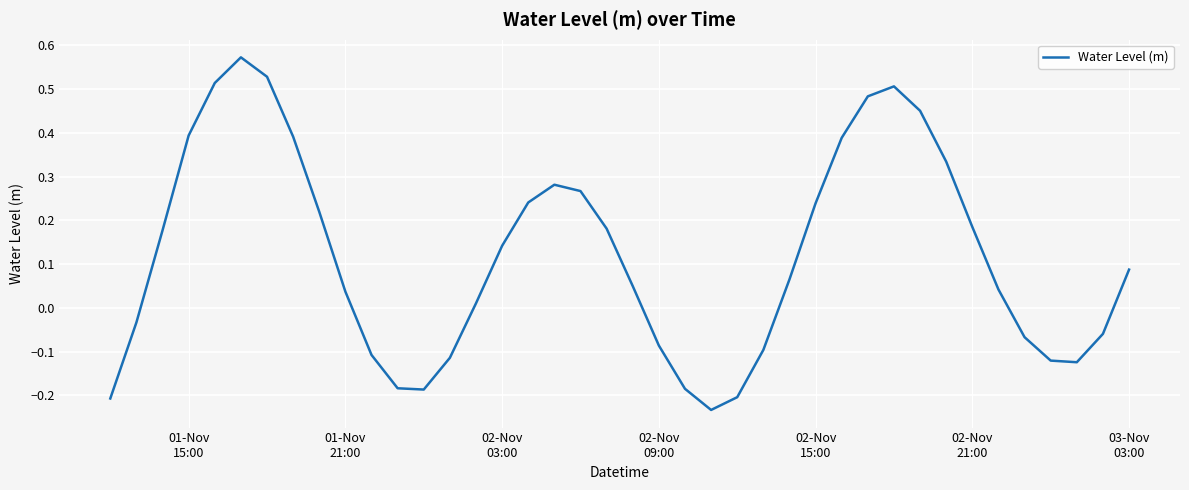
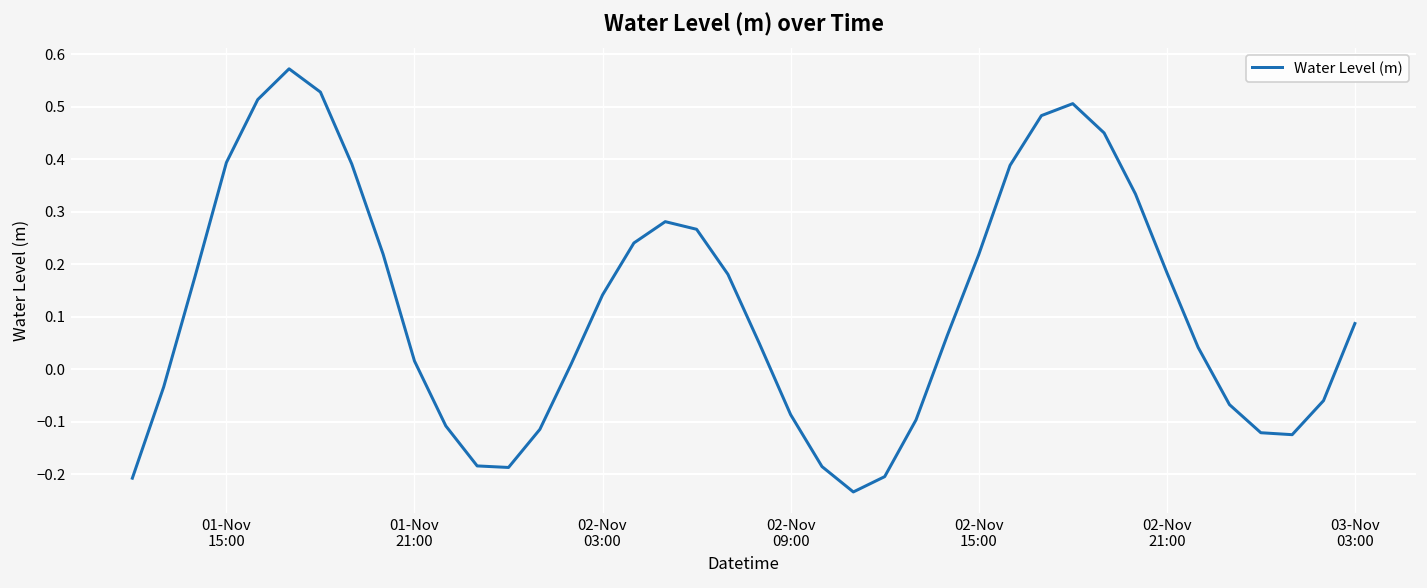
  {
    "01-Nov 15:00": 0.39,
-   "01-Nov 21:00": 0.04,
+   "01-Nov 21:00": 0.02,
    "02-Nov 03:00": 0.14,
    "02-Nov 09:00": -0.09,
-   "02-Nov 15:00": 0.24,
+   "02-Nov 15:00": 0.22,
    "02-Nov 21:00": 0.18,
    "03-Nov 03:00": 0.09
  }
